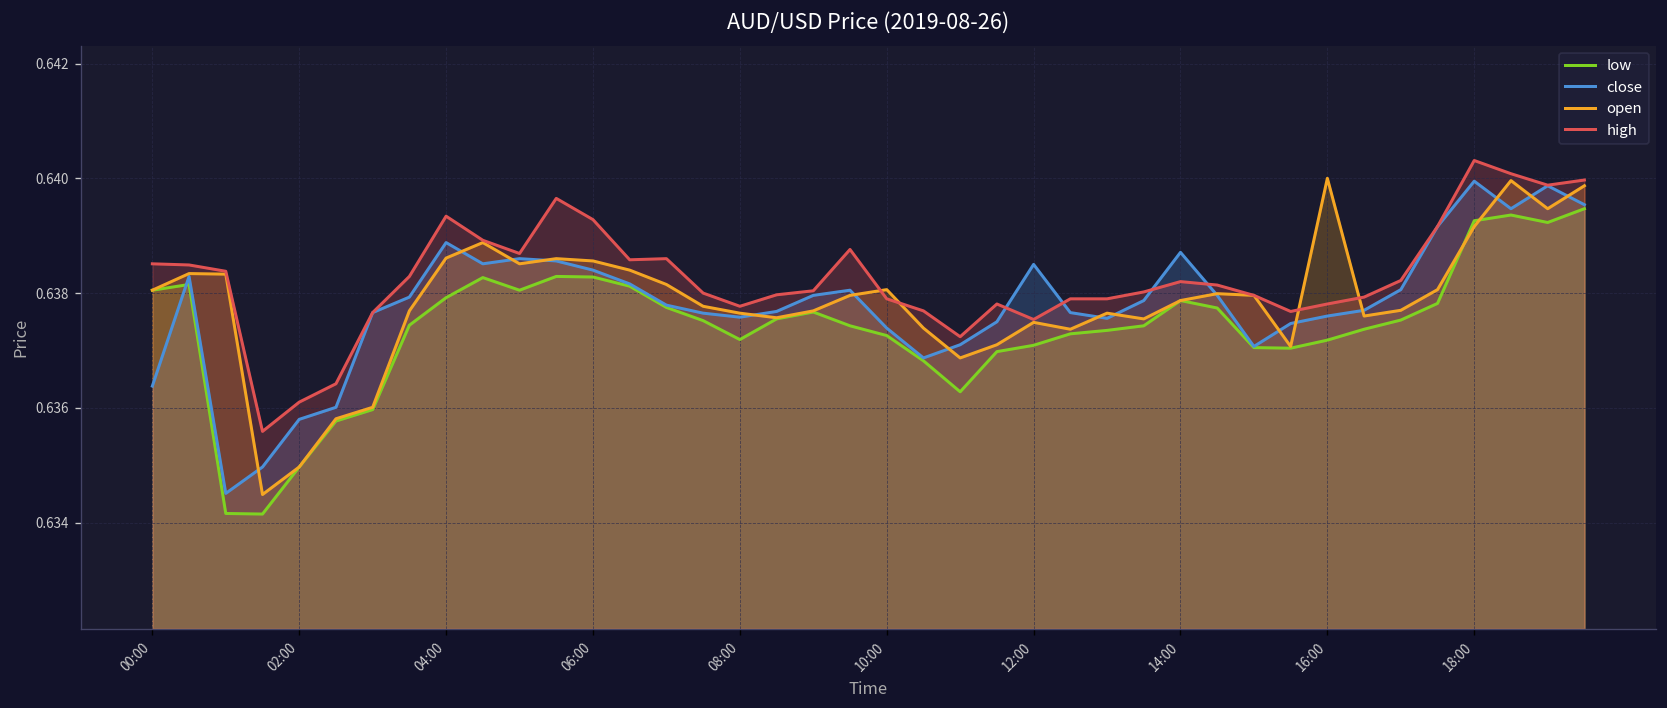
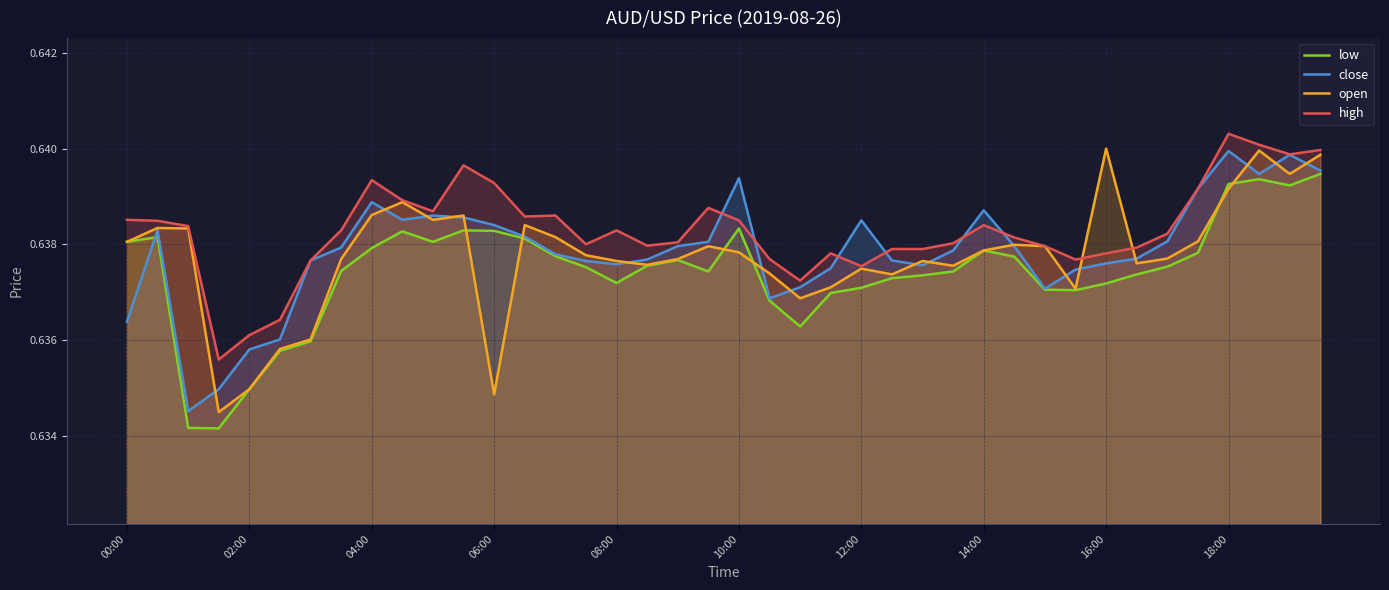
  {
    "low": {
      "04:00": 0.6379,
      "06:00": 0.6383,
      "08:00": 0.6372,
-     "10:00": 0.6373,
+     "10:00": 0.6383,
      "12:00": 0.6371,
      "16:00": 0.6372,
      "18:00": 0.6393
    },
    "close": {
      "00:00": 0.6364,
      "02:00": 0.6358,
      "04:00": 0.6389,
      "06:00": 0.6384,
      "08:00": 0.6376,
-     "10:00": 0.6374,
+     "10:00": 0.6394,
      "12:00": 0.6385,
      "14:00": 0.6387,
      "16:00": 0.6376,
      "18:00": 0.6400
    },
    "open": {
      "04:00": 0.6386,
-     "06:00": 0.6386,
+     "06:00": 0.6349,
      "08:00": 0.6377,
-     "10:00": 0.6381,
+     "10:00": 0.6378,
      "16:00": 0.6400,
      "18:00": 0.6392
    },
    "high": {
      "00:00": 0.6385,
      "02:00": 0.6361,
      "04:00": 0.6393,
      "06:00": 0.6393,
-     "08:00": 0.6378,
-     "10:00": 0.6379,
-     "14:00": 0.6382,
+     "08:00": 0.6383,
+     "10:00": 0.6385,
+     "14:00": 0.6384,
      "16:00": 0.6378,
      "18:00": 0.6403
    }
  }
